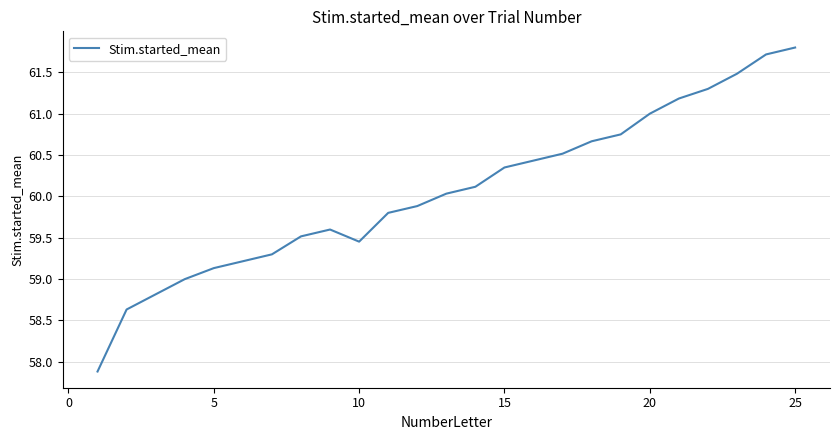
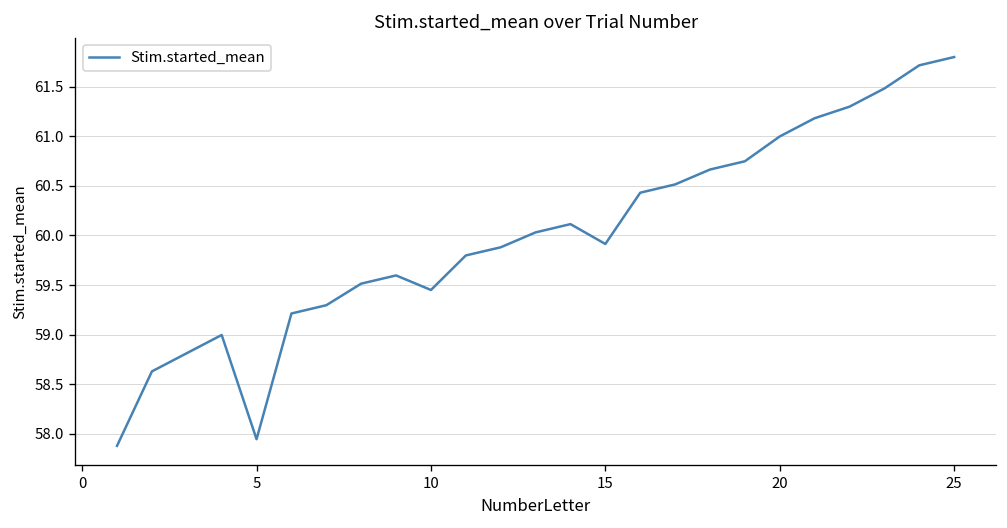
  {
-   "5": 59.1,
+   "5": 57.9,
    "10": 59.5,
-   "15": 60.3,
+   "15": 59.9,
    "20": 61.0,
    "25": 61.8
  }
